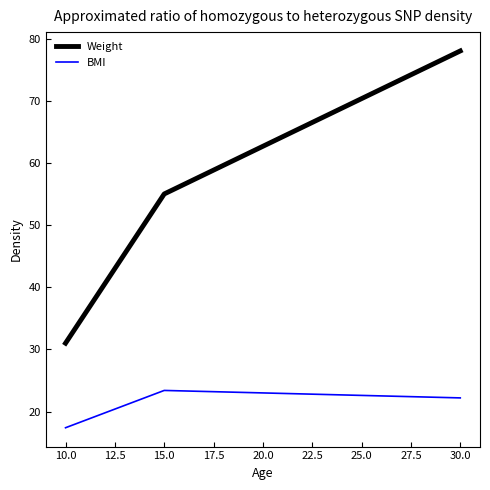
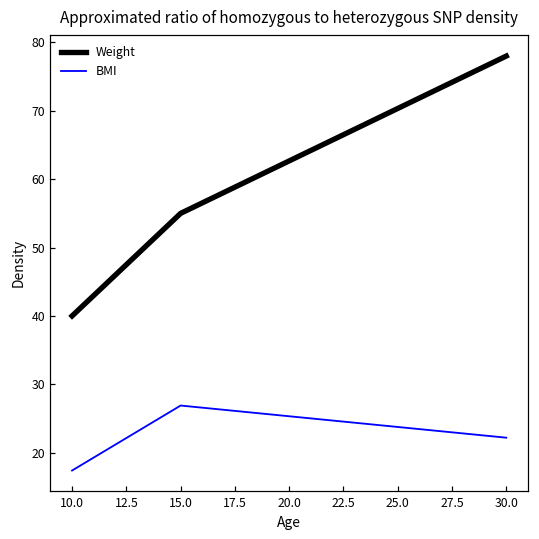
  {
    "Weight": {
-     "10.0": 31,
+     "10.0": 40,
      "15.0": 55,
      "30.0": 78
    },
    "BMI": {
      "10.0": 17,
-     "15.0": 23,
+     "15.0": 27,
      "30.0": 22
    }
  }
